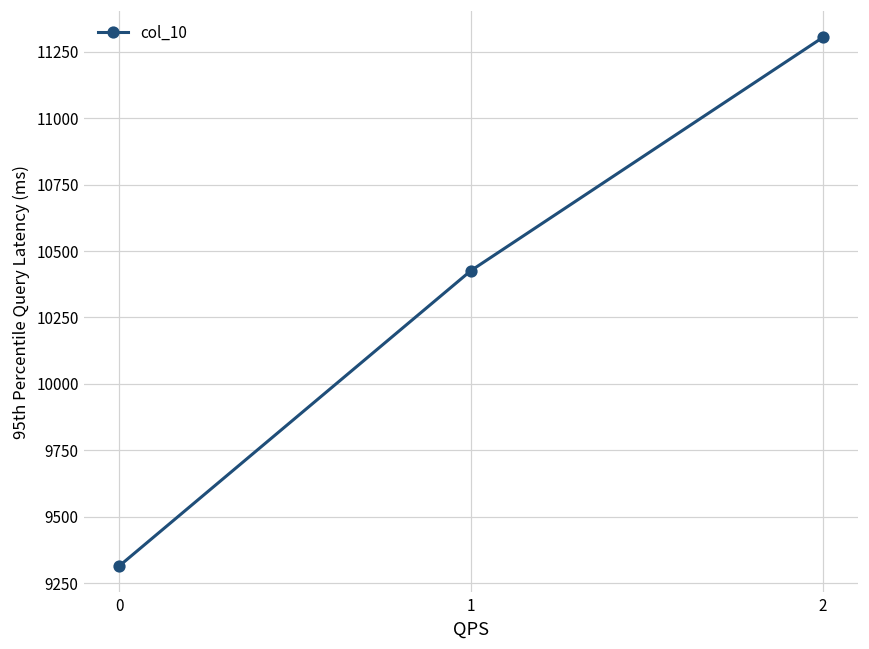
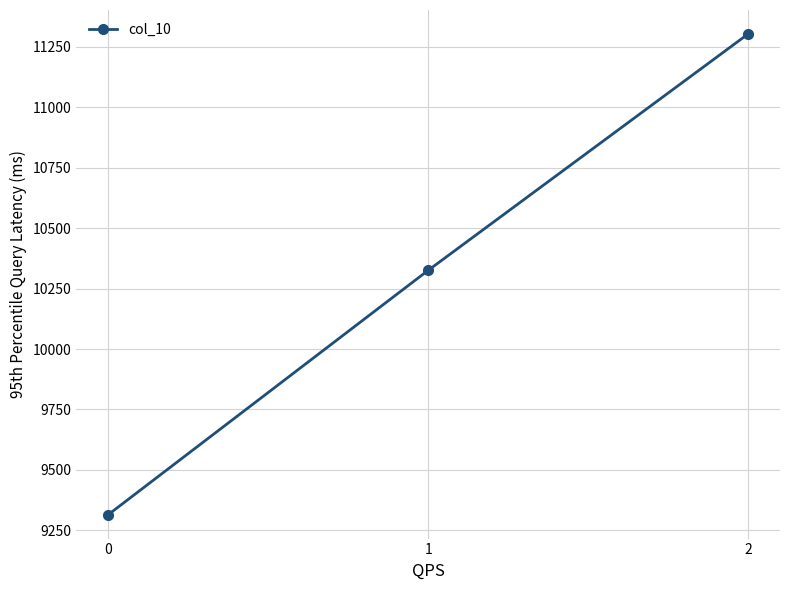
  {
    "0": 9310,
-   "1": 10430,
+   "1": 10330,
    "2": 11300
  }
